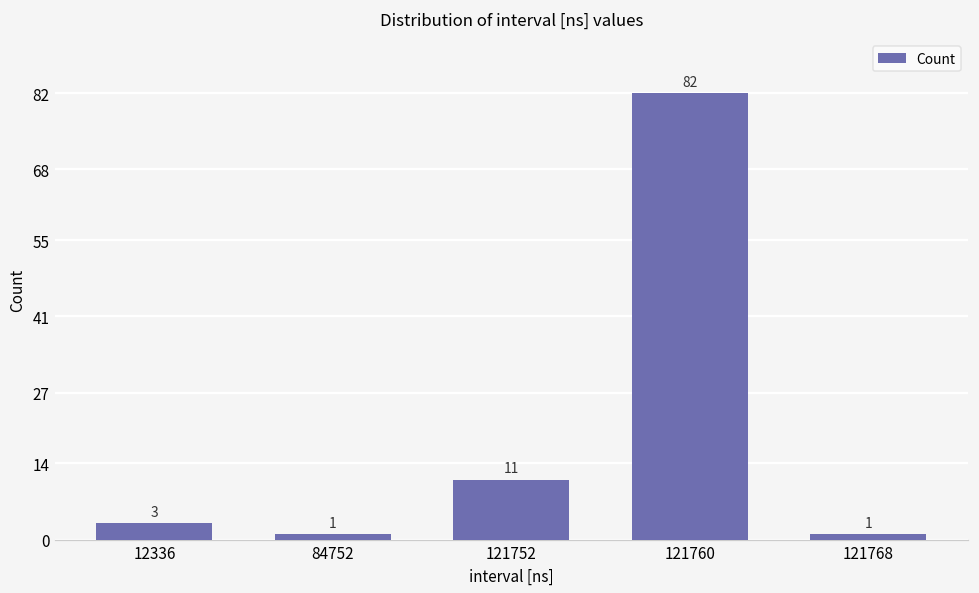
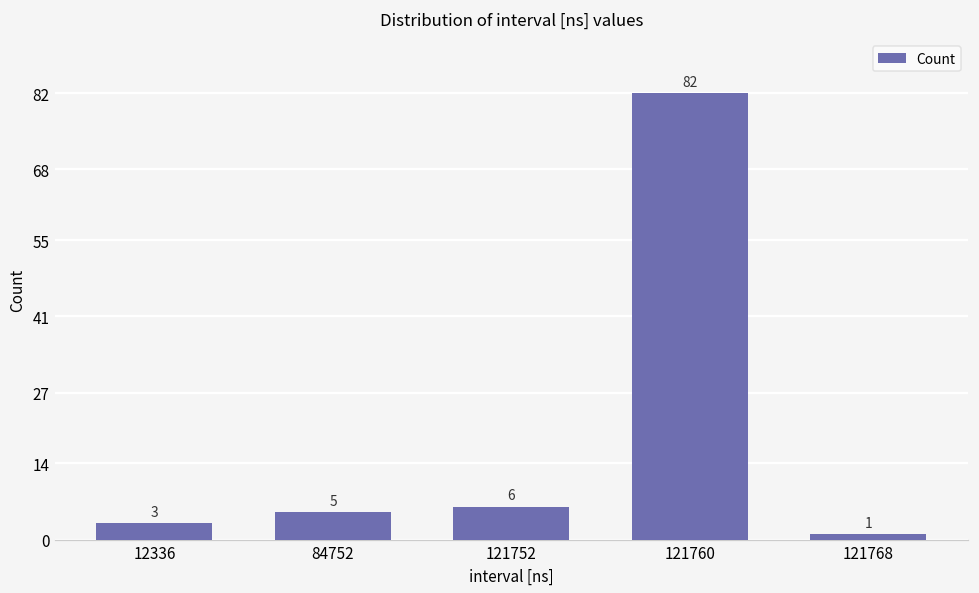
  {
    "12336": 3,
-   "84752": 1,
-   "121752": 11,
+   "84752": 5,
+   "121752": 6,
    "121760": 82,
    "121768": 1
  }
